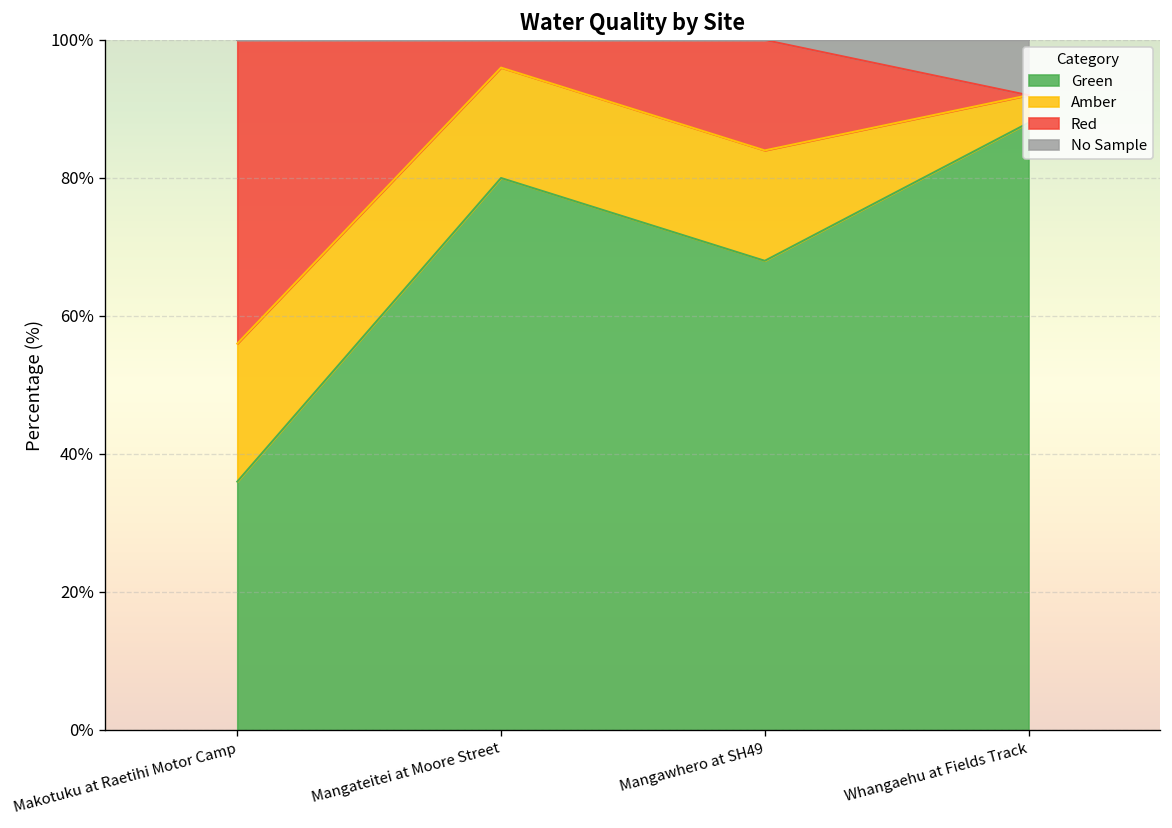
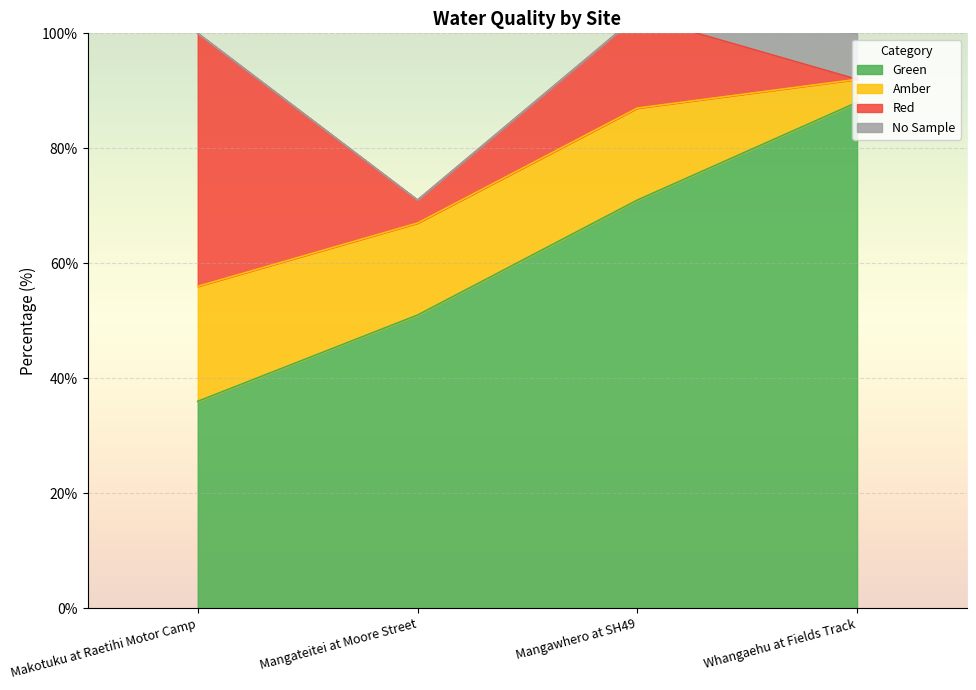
  {
    "Green": {
      "Makotuku at Raetihi Motor Camp": "36%",
-     "Mangateitei at Moore Street": "80%",
-     "Mangawhero at SH49": "68%"
+     "Mangateitei at Moore Street": "51%",
+     "Mangawhero at SH49": "71%"
    },
    "Amber": {
      "Makotuku at Raetihi Motor Camp": "20%",
      "Mangateitei at Moore Street": "16%",
      "Mangawhero at SH49": "16%"
    },
    "No Sample": {
      "Whangaehu at Fields Track": "8%"
    }
  }
